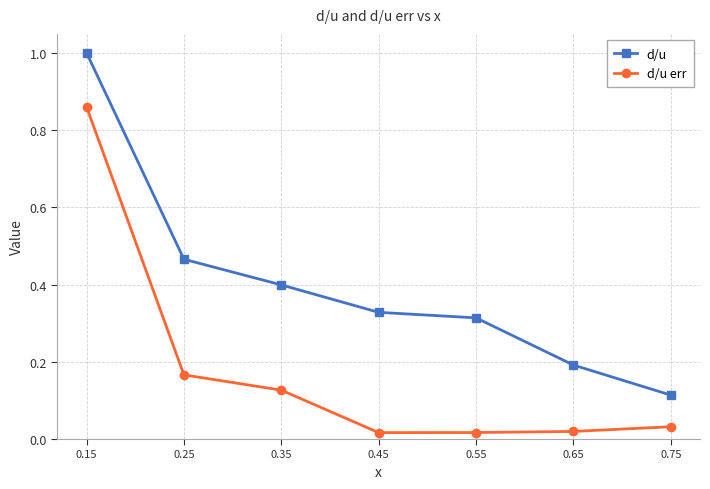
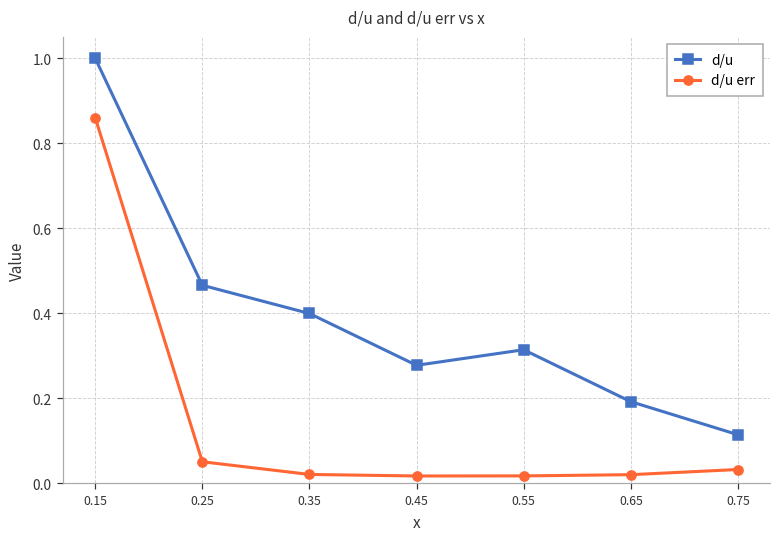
  {
    "d/u": {
      "0.15": 1.00,
      "0.25": 0.47,
      "0.35": 0.40,
-     "0.45": 0.33,
+     "0.45": 0.28,
      "0.55": 0.31,
      "0.65": 0.19,
      "0.75": 0.11
    },
    "d/u err": {
      "0.15": 0.86,
-     "0.25": 0.17,
-     "0.35": 0.13,
+     "0.25": 0.05,
+     "0.35": 0.02,
      "0.45": 0.02,
      "0.55": 0.02,
      "0.65": 0.02,
      "0.75": 0.03
    }
  }
